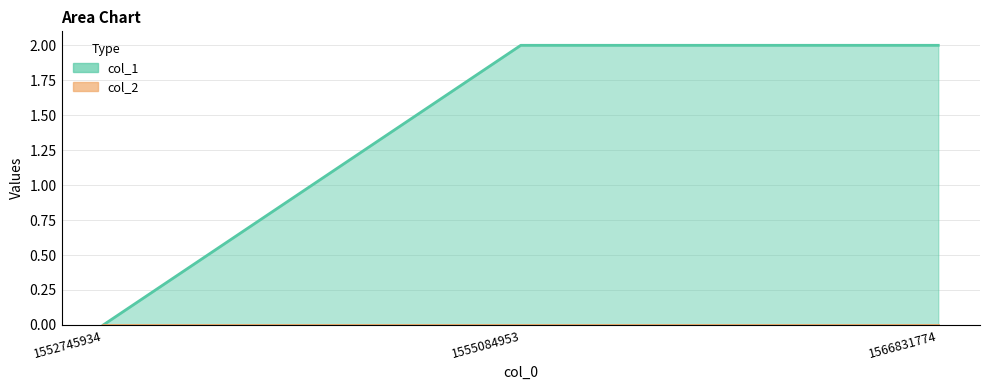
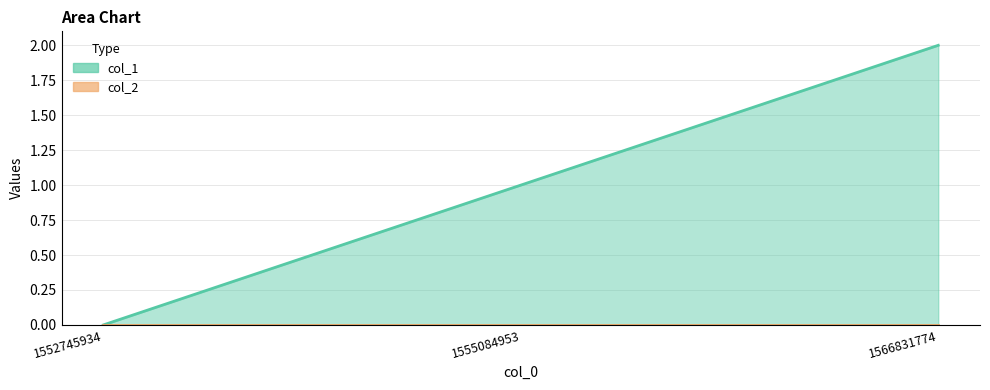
  {
    "col_1": {
-     "1555084953": 2,
+     "1555084953": 1,
      "1566831774": 2
    },
    "col_2": {
      "1555084953": 0,
      "1566831774": 0
    }
  }
